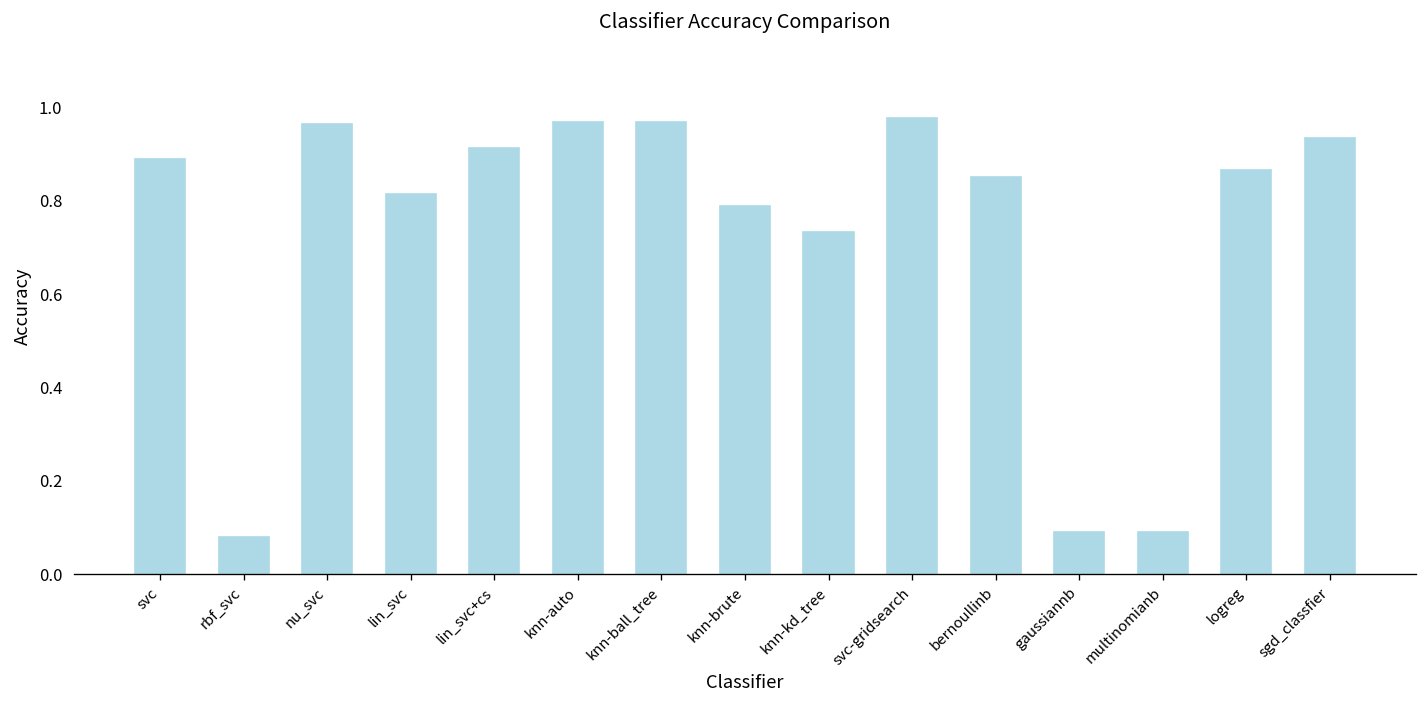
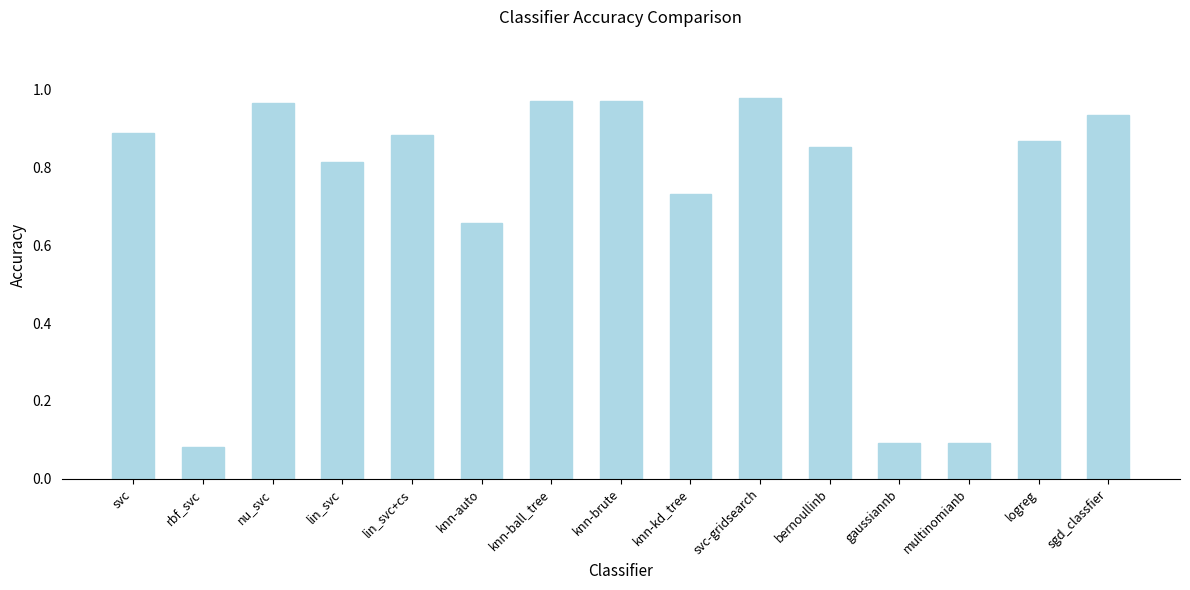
  {
    "svc": 0.89,
    "rbf_svc": 0.08,
    "nu_svc": 0.97,
    "lin_svc": 0.82,
-   "lin_svc+cs": 0.91,
-   "knn-auto": 0.97,
+   "lin_svc+cs": 0.88,
+   "knn-auto": 0.66,
    "knn-ball_tree": 0.97,
-   "knn-brute": 0.79,
+   "knn-brute": 0.97,
    "knn-kd_tree": 0.73,
    "svc-gridsearch": 0.98,
    "bernoullinb": 0.85,
    "gaussiannb": 0.09,
    "multinomianb": 0.09,
    "logreg": 0.87,
    "sgd_classfier": 0.93
  }
